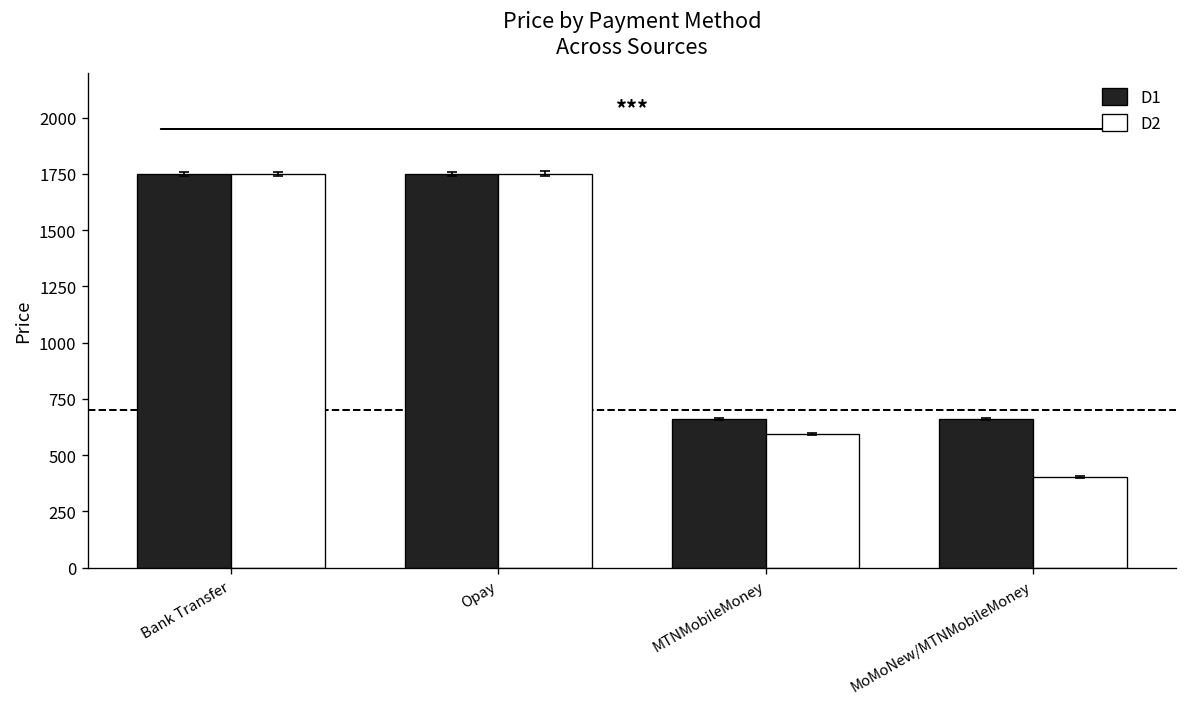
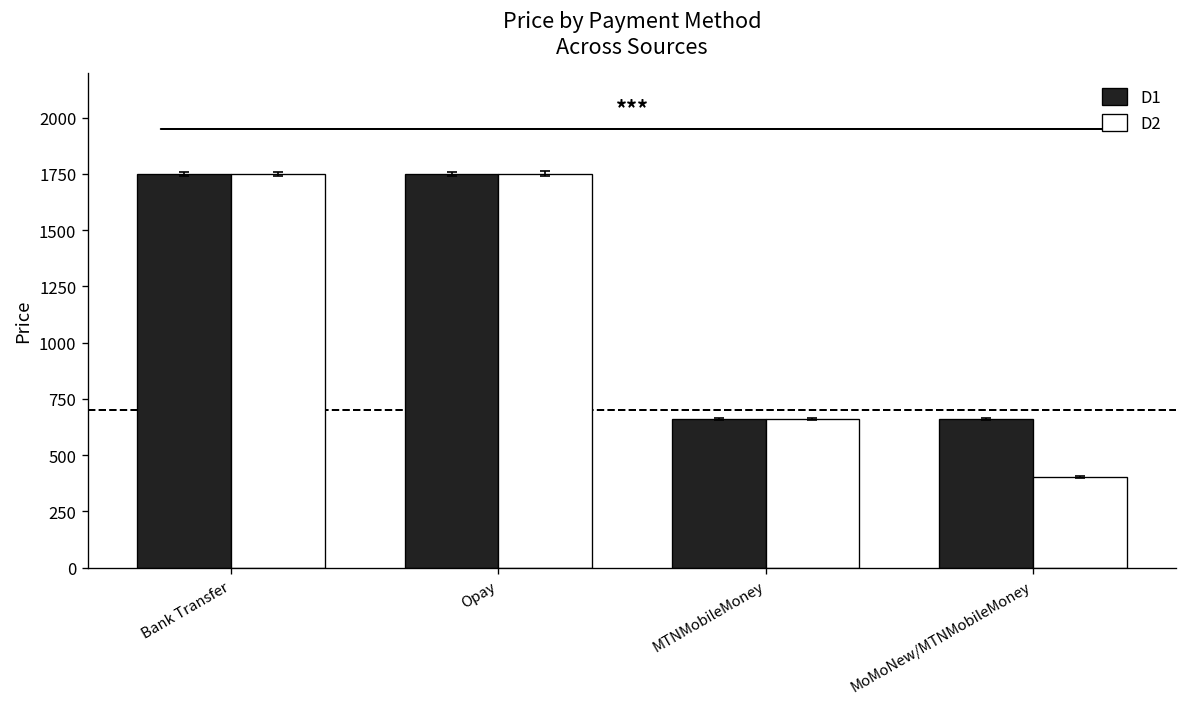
  {
    "D2": {
      "Bank Transfer": 1750,
      "Opay": 1750,
-     "MTNMobileMoney": 590,
+     "MTNMobileMoney": 660,
      "MoMoNew/MTNMobileMoney": 400
    }
  }
